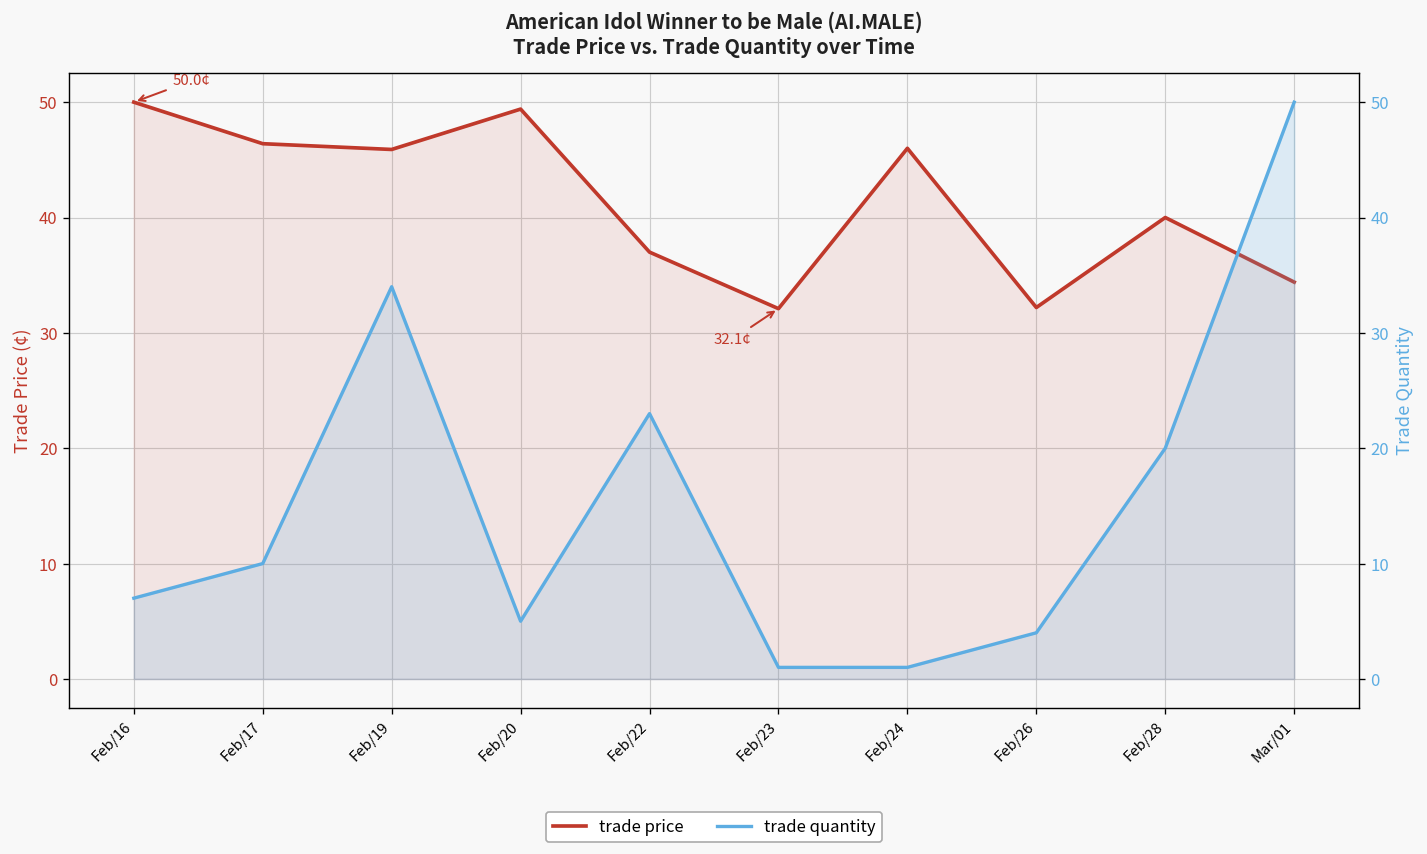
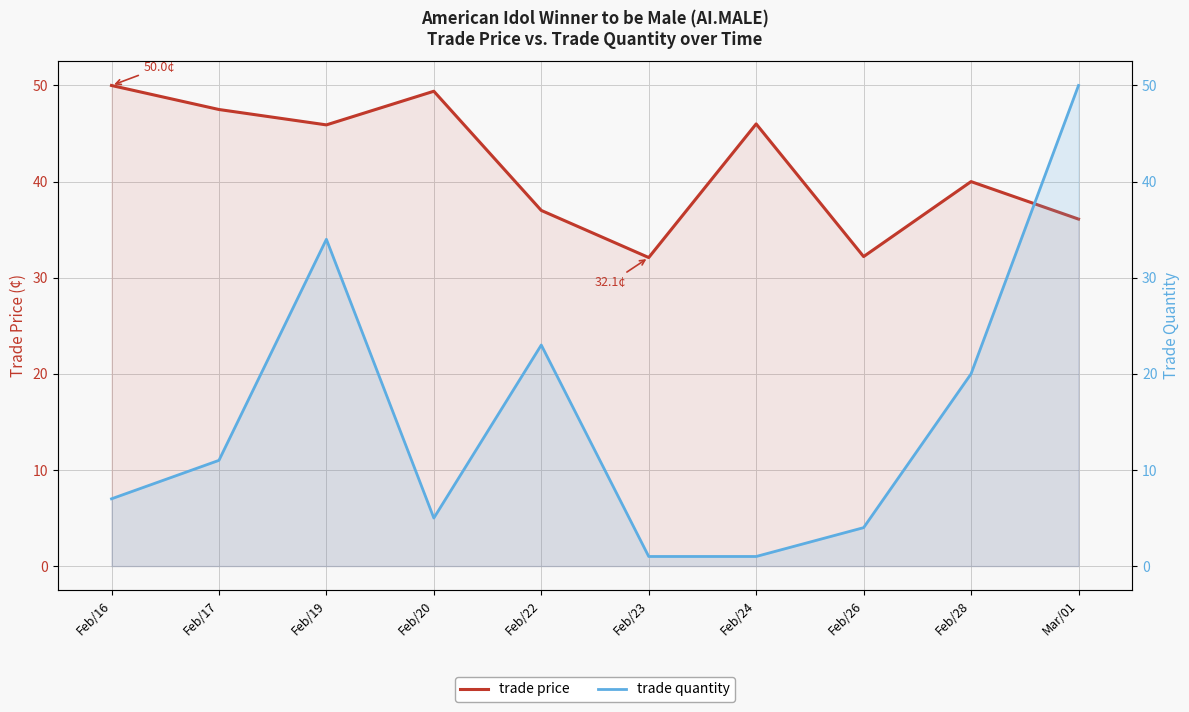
  {
    "trade price": {
-     "Feb/17": 46,
+     "Feb/17": 48,
      "Feb/19": 46,
      "Feb/20": 49,
      "Feb/22": 37,
      "Feb/24": 46,
      "Feb/26": 32,
      "Feb/28": 40,
-     "Mar/01": 34
+     "Mar/01": 36
    },
    "trade quantity": {
      "Feb/16": 7,
-     "Feb/17": 10,
+     "Feb/17": 11,
      "Feb/19": 34,
      "Feb/20": 5,
      "Feb/22": 23,
      "Feb/23": 1,
      "Feb/24": 1,
      "Feb/26": 4,
      "Feb/28": 20,
      "Mar/01": 50
    }
  }
